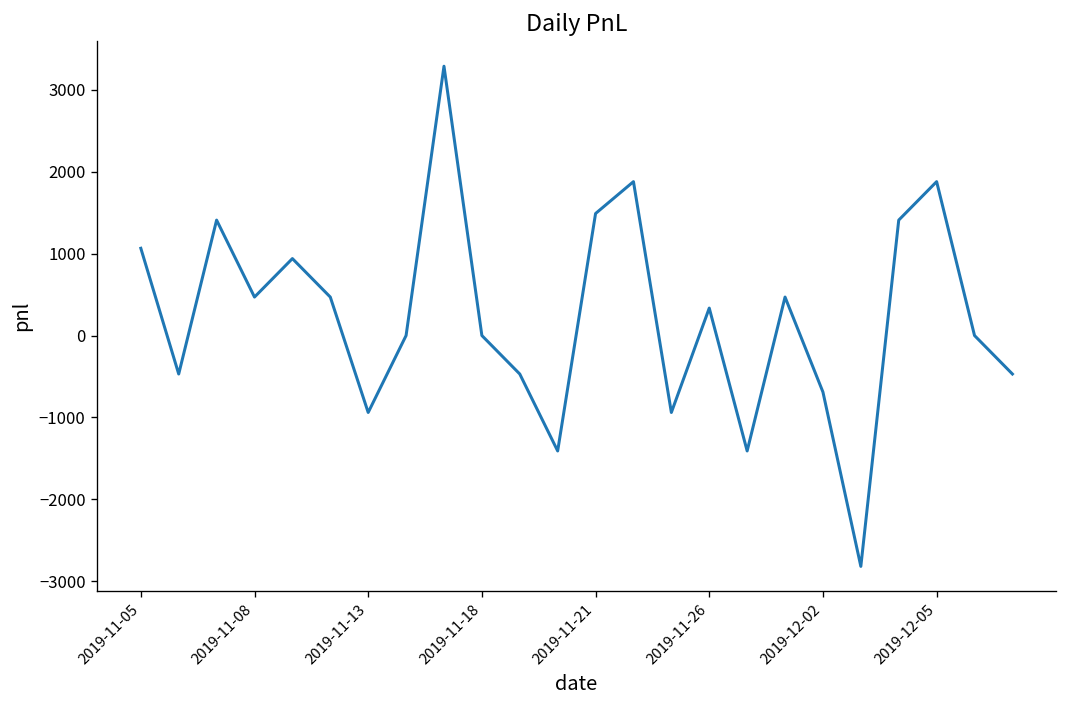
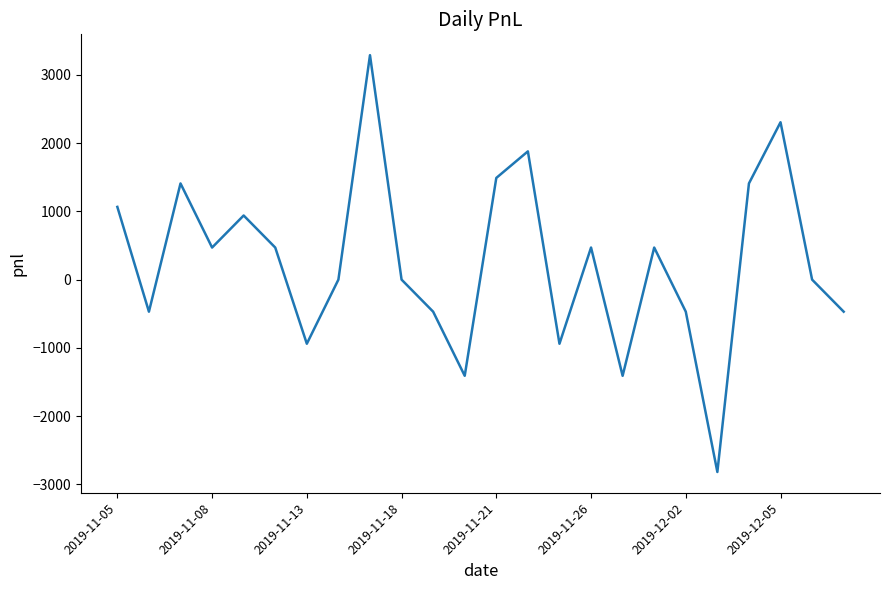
  {
    "2019-11-05": 1100,
    "2019-11-08": 500,
    "2019-11-13": -900,
    "2019-11-18": 0,
    "2019-11-21": 1500,
-   "2019-11-26": 300,
-   "2019-12-02": -700,
-   "2019-12-05": 1900
+   "2019-11-26": 500,
+   "2019-12-02": -500,
+   "2019-12-05": 2300
  }
